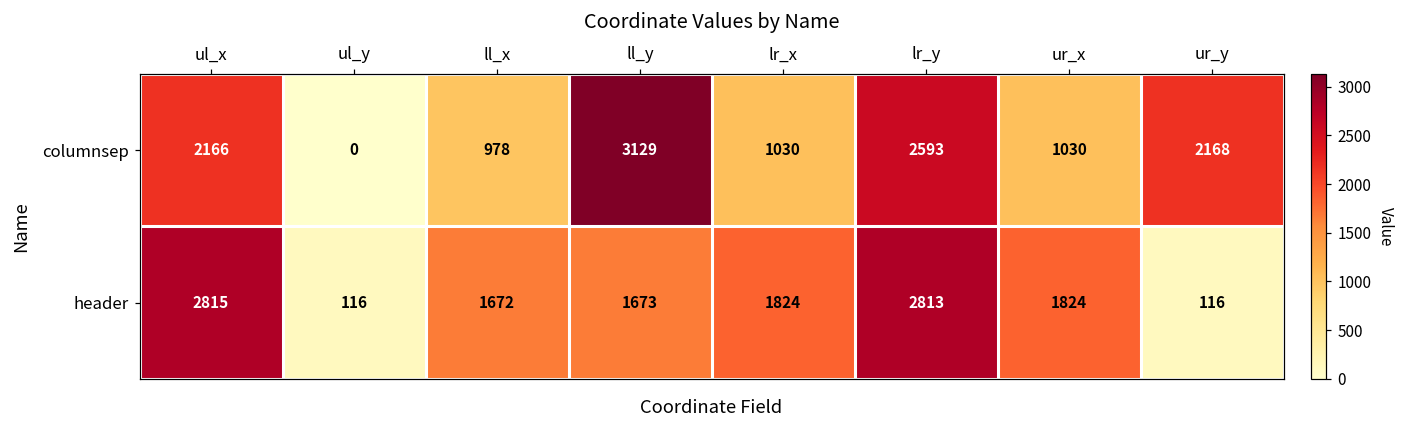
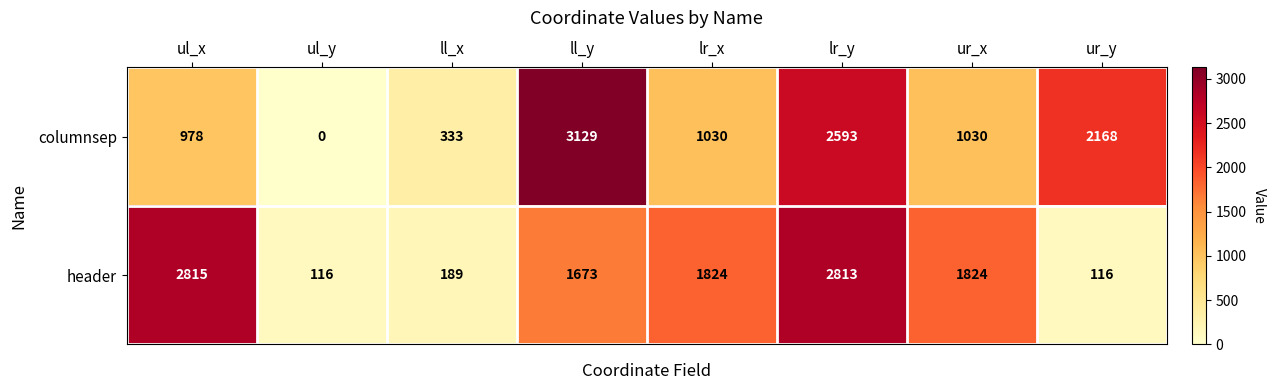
  {
    "columnsep": {
-     "ul_x": 2166,
+     "ul_x": 978,
      "ul_y": 0,
-     "ll_x": 978,
+     "ll_x": 333,
      "ll_y": 3129,
      "lr_x": 1030,
      "lr_y": 2593,
      "ur_x": 1030,
      "ur_y": 2168
    },
    "header": {
      "ul_x": 2815,
      "ul_y": 116,
-     "ll_x": 1672,
+     "ll_x": 189,
      "ll_y": 1673,
      "lr_x": 1824,
      "lr_y": 2813,
      "ur_x": 1824,
      "ur_y": 116
    }
  }
